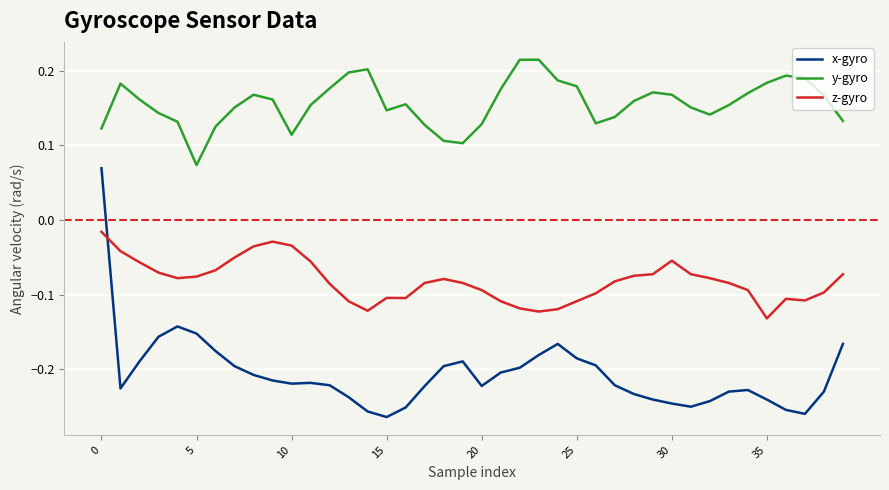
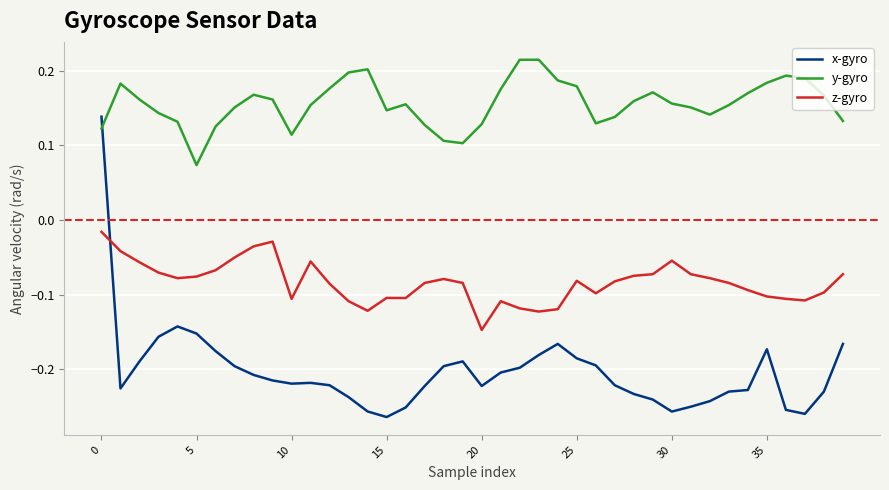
  {
    "x-gyro": {
-     "0": 0.07,
+     "0": 0.14,
      "5": -0.15,
      "10": -0.22,
      "15": -0.26,
      "20": -0.22,
      "25": -0.19,
-     "30": -0.25,
-     "35": -0.24
+     "30": -0.26,
+     "35": -0.17
    },
    "y-gyro": {
      "0": 0.12,
      "5": 0.07,
      "10": 0.11,
      "15": 0.15,
      "20": 0.13,
      "25": 0.18,
-     "30": 0.17,
+     "30": 0.16,
      "35": 0.18
    },
    "z-gyro": {
      "0": -0.02,
      "5": -0.08,
-     "10": -0.03,
+     "10": -0.11,
      "15": -0.10,
-     "20": -0.09,
-     "25": -0.11,
+     "20": -0.15,
+     "25": -0.08,
      "30": -0.05,
-     "35": -0.13
+     "35": -0.10
    }
  }
